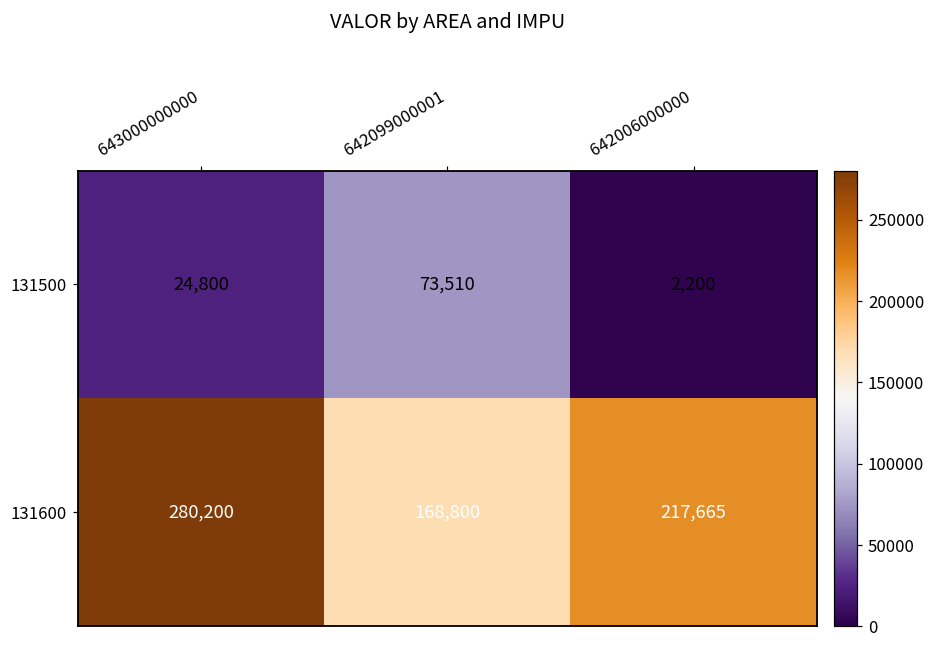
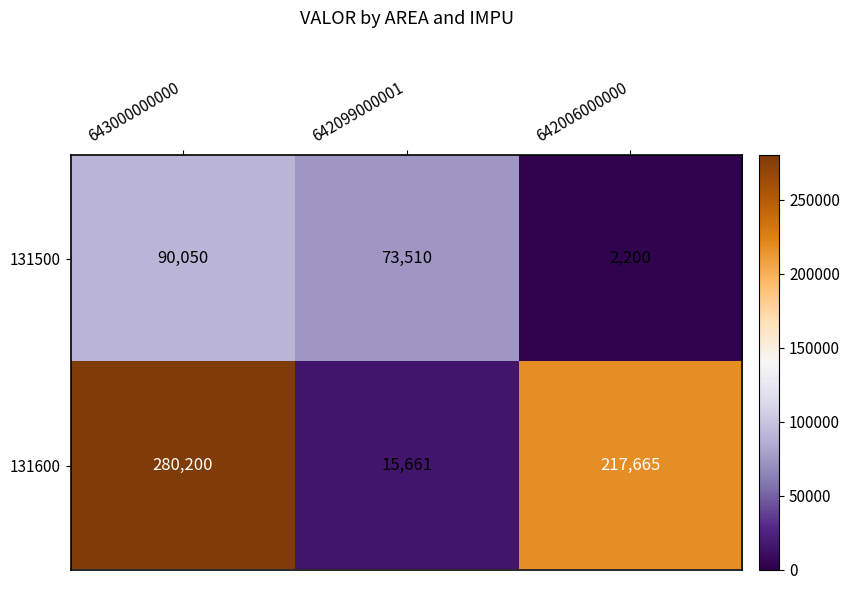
  {
    "131500": {
-     "643000000000": "24,800",
+     "643000000000": "90,050",
      "642099000001": "73,510",
      "642006000000": "2,200"
    },
    "131600": {
      "643000000000": "280,200",
-     "642099000001": "168,800",
+     "642099000001": "15,661",
      "642006000000": "217,665"
    }
  }
